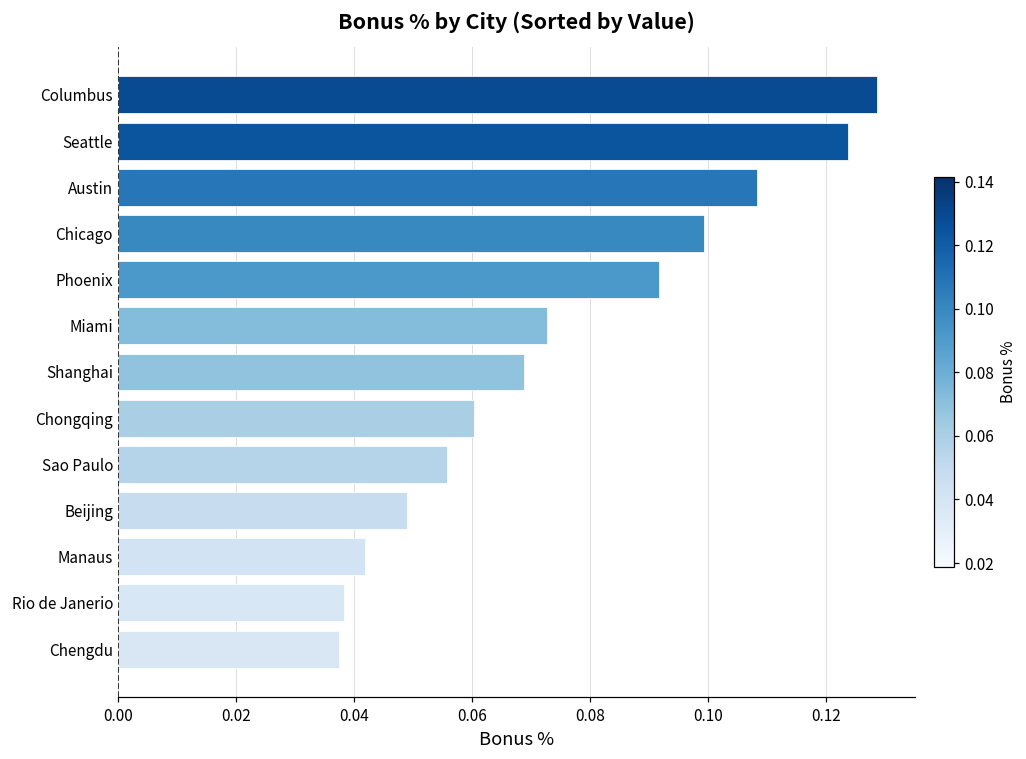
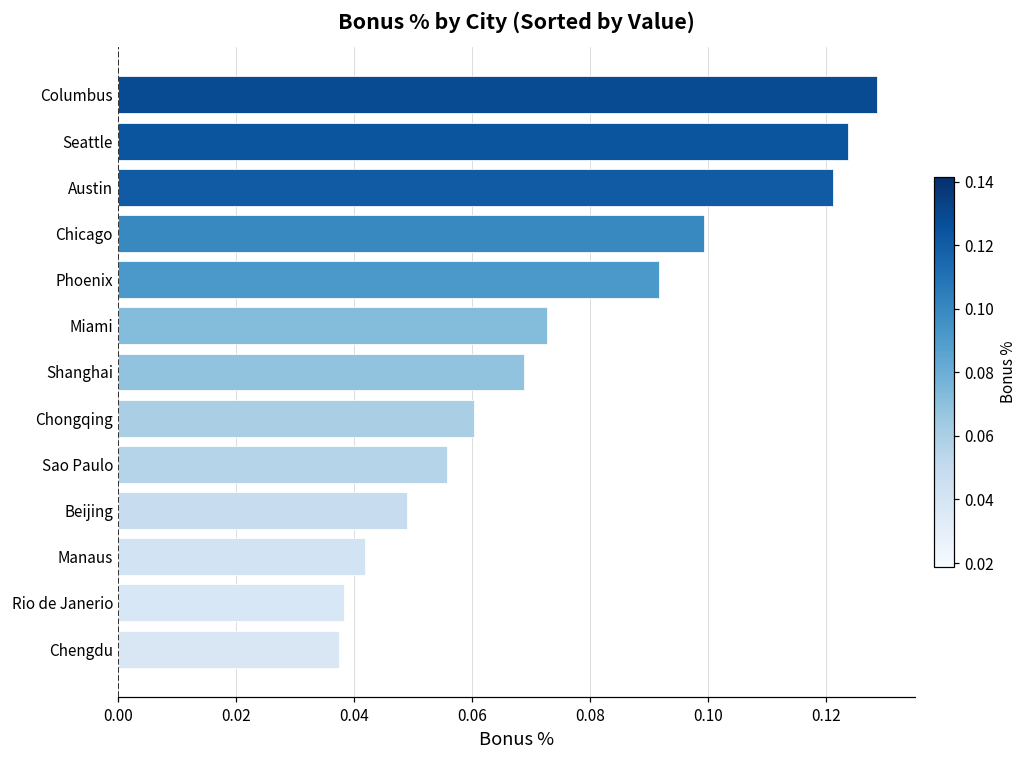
  {
    "Columbus": 0.129,
    "Seattle": 0.124,
-   "Austin": 0.108,
+   "Austin": 0.121,
    "Chicago": 0.099,
    "Phoenix": 0.092,
    "Miami": 0.073,
    "Shanghai": 0.069,
    "Chongqing": 0.060,
    "Sao Paulo": 0.056,
    "Beijing": 0.049,
    "Manaus": 0.042,
    "Rio de Janerio": 0.038,
    "Chengdu": 0.037
  }
